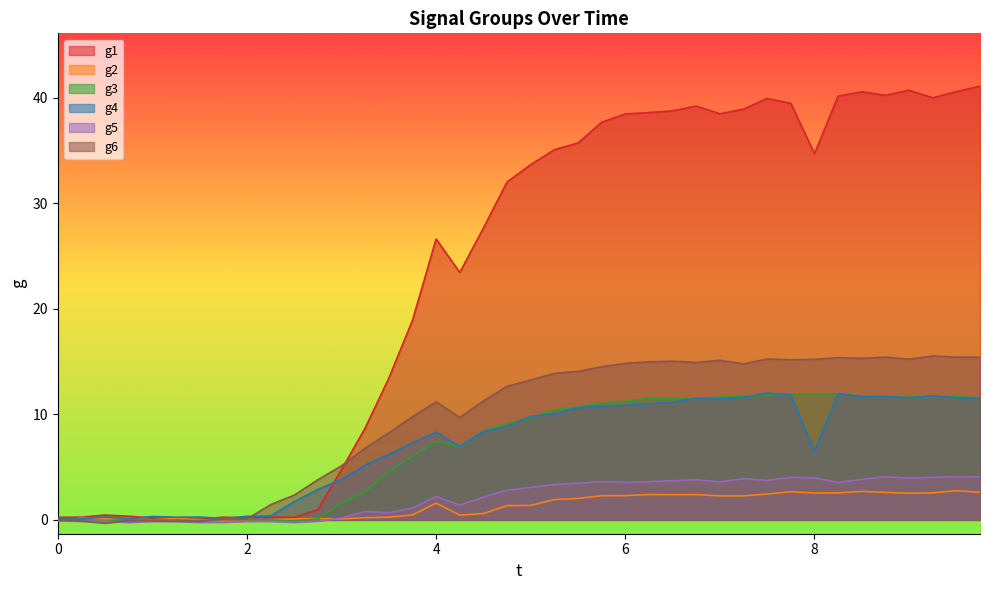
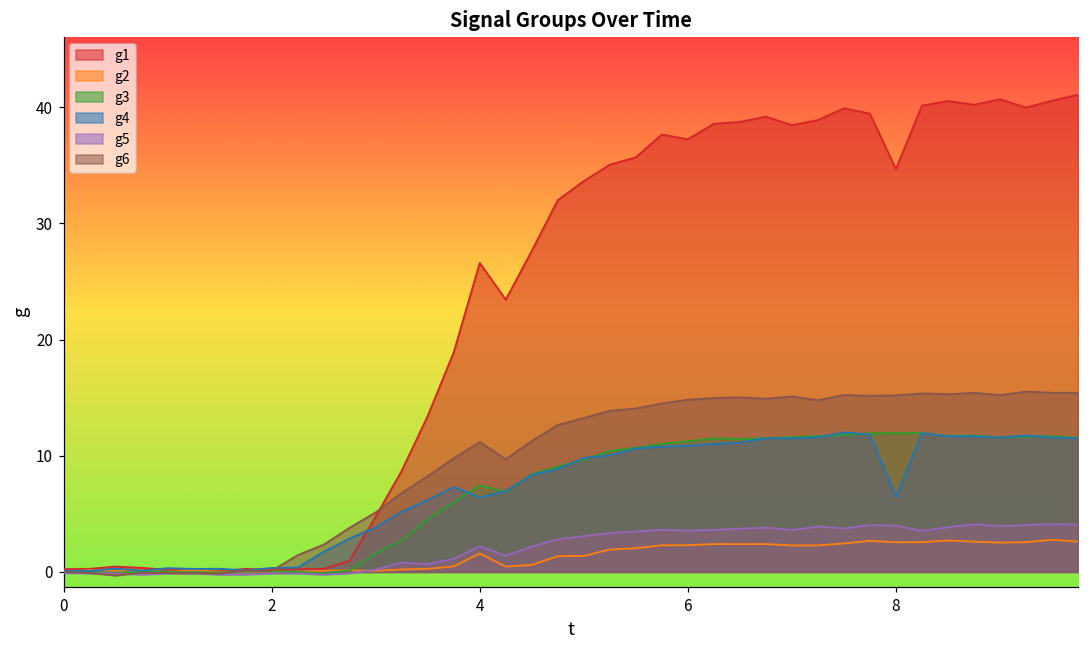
  {
    "g1": {
      "4": 26.6,
-     "6": 38.4,
+     "6": 37.2,
      "8": 34.7
    },
    "g4": {
-     "4": 8.3,
+     "4": 6.4,
      "6": 10.9,
      "8": 6.4
    }
  }
